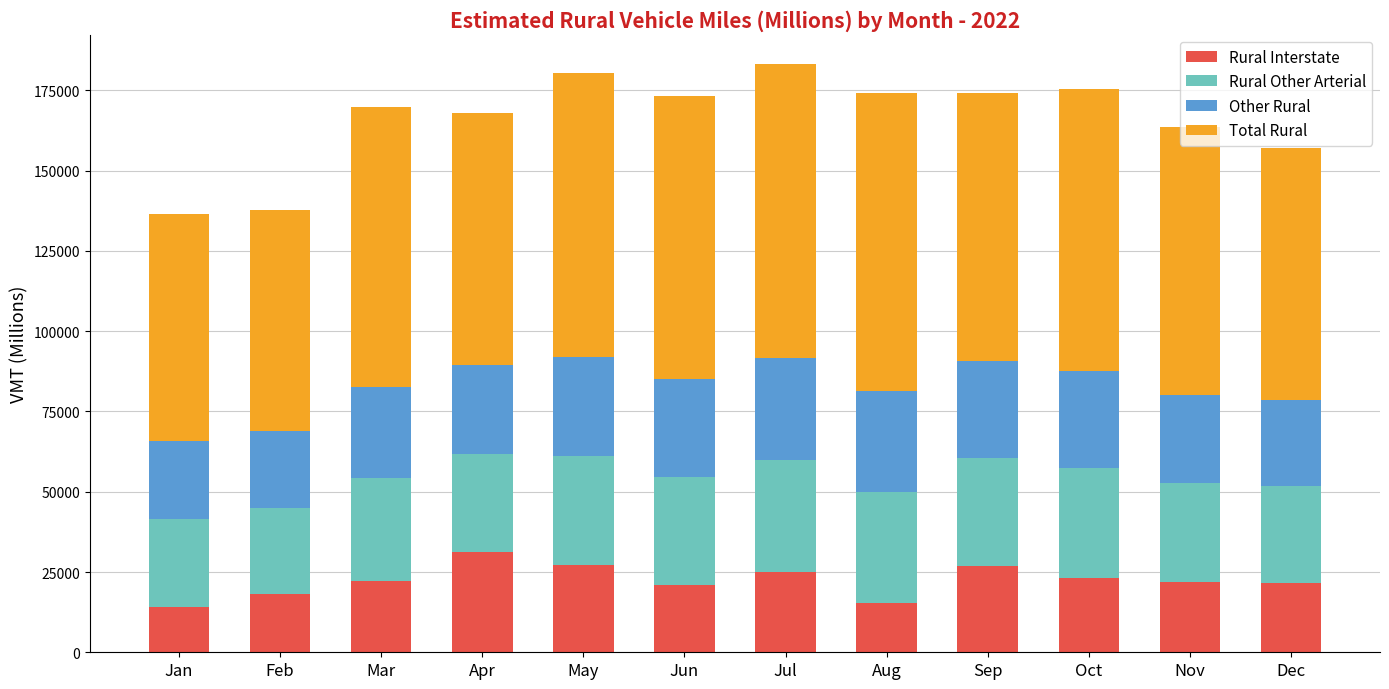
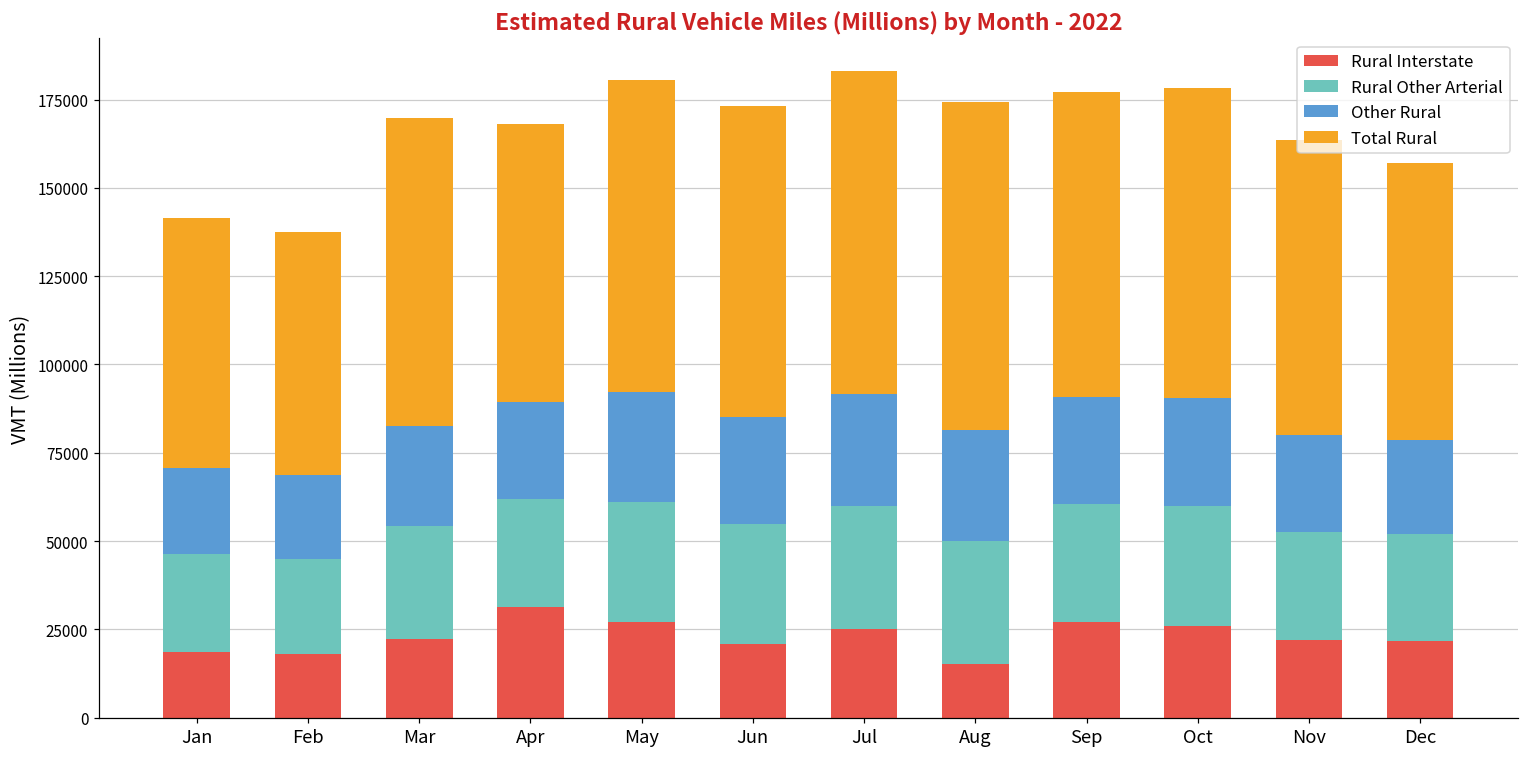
  {
    "Rural Interstate": {
-     "Jan": 14000,
+     "Jan": 19000,
      "Feb": 18000,
      "Mar": 22000,
      "Apr": 31000,
      "May": 27000,
      "Jun": 21000,
      "Jul": 25000,
      "Aug": 15000,
      "Sep": 27000,
-     "Oct": 23000,
+     "Oct": 26000,
      "Nov": 22000,
      "Dec": 22000
    },
    "Total Rural": {
      "Jan": 71000,
      "Feb": 69000,
      "Mar": 87000,
      "Apr": 79000,
      "May": 88000,
      "Jun": 88000,
      "Jul": 92000,
      "Aug": 93000,
-     "Sep": 83000,
+     "Sep": 86000,
      "Oct": 88000,
      "Dec": 78000
    }
  }
